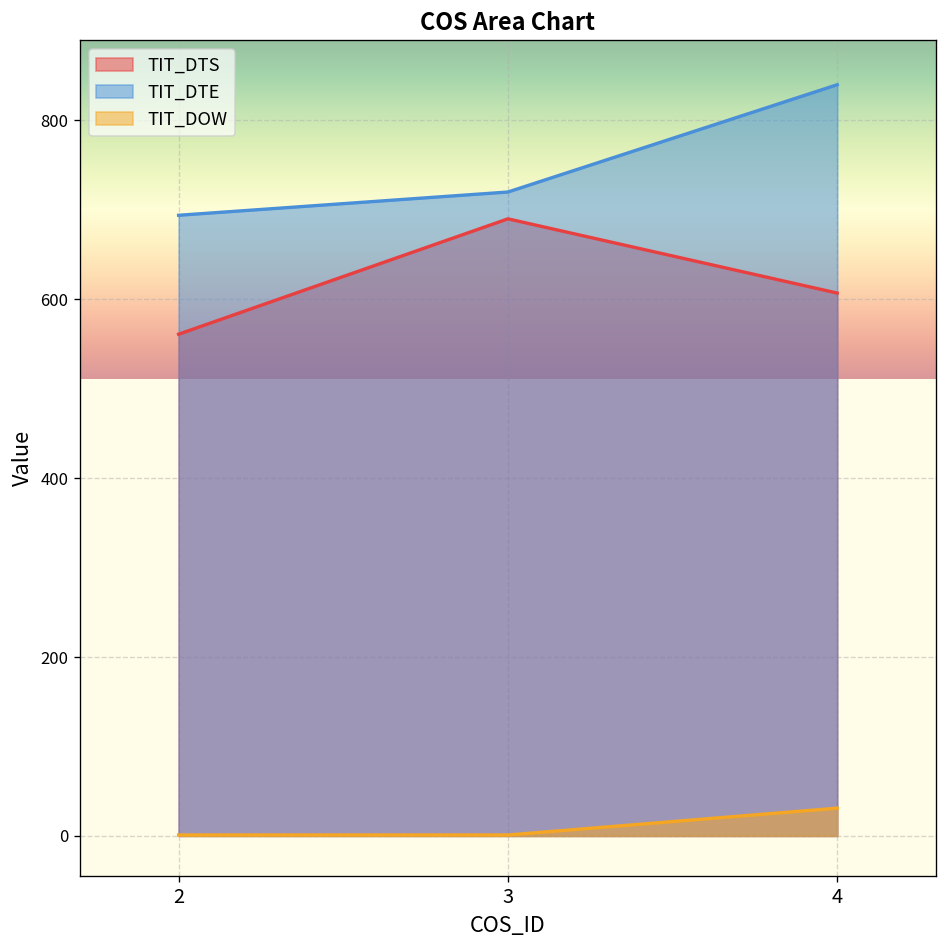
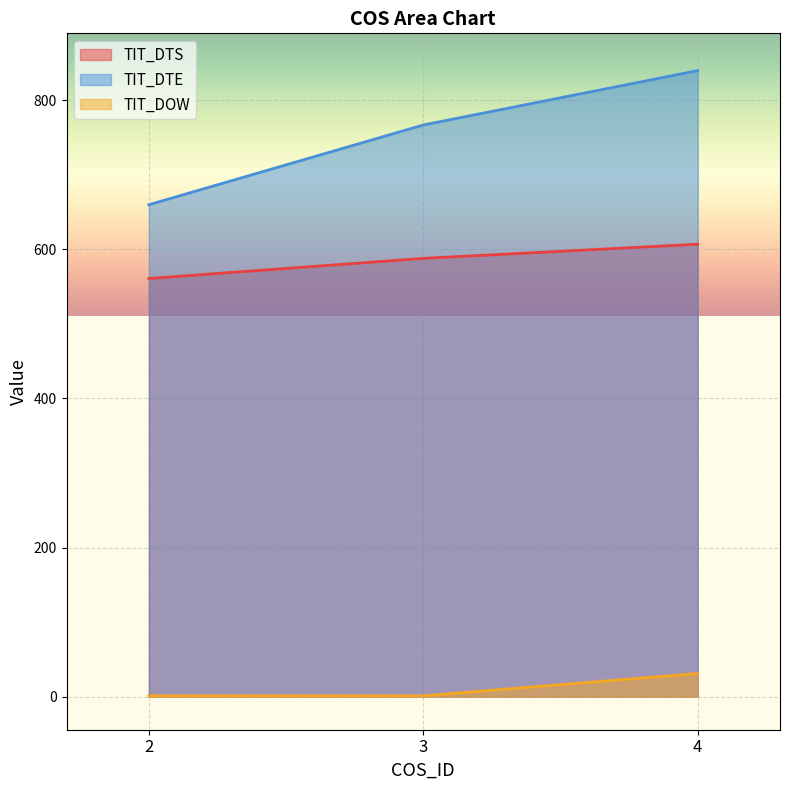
  {
    "TIT_DTS": {
      "2": 560,
-     "3": 690,
+     "3": 590,
      "4": 610
    },
    "TIT_DTE": {
-     "2": 690,
-     "3": 720,
+     "2": 660,
+     "3": 770,
      "4": 840
    },
    "TIT_DOW": {
      "2": 0,
      "3": 0,
      "4": 30
    }
  }
